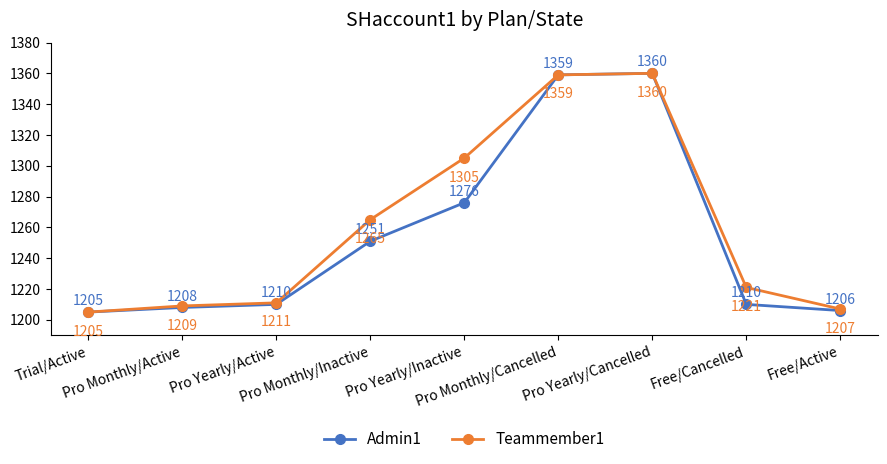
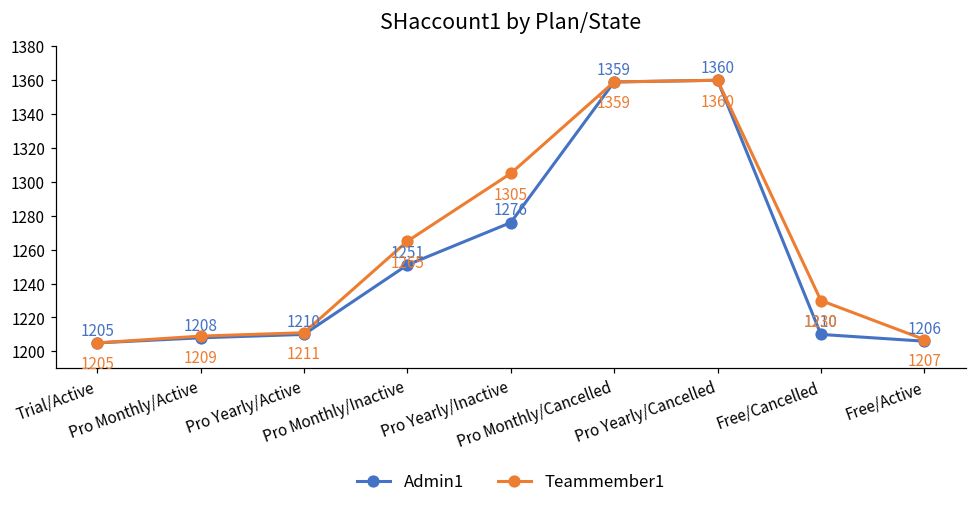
  {
    "Admin1": {
      "Pro Yearly/Inactive": 1276
    },
    "Teammember1": {
      "Pro Yearly/Inactive": 1305,
-     "Free/Cancelled": 1221
+     "Free/Cancelled": 1230
    }
  }
